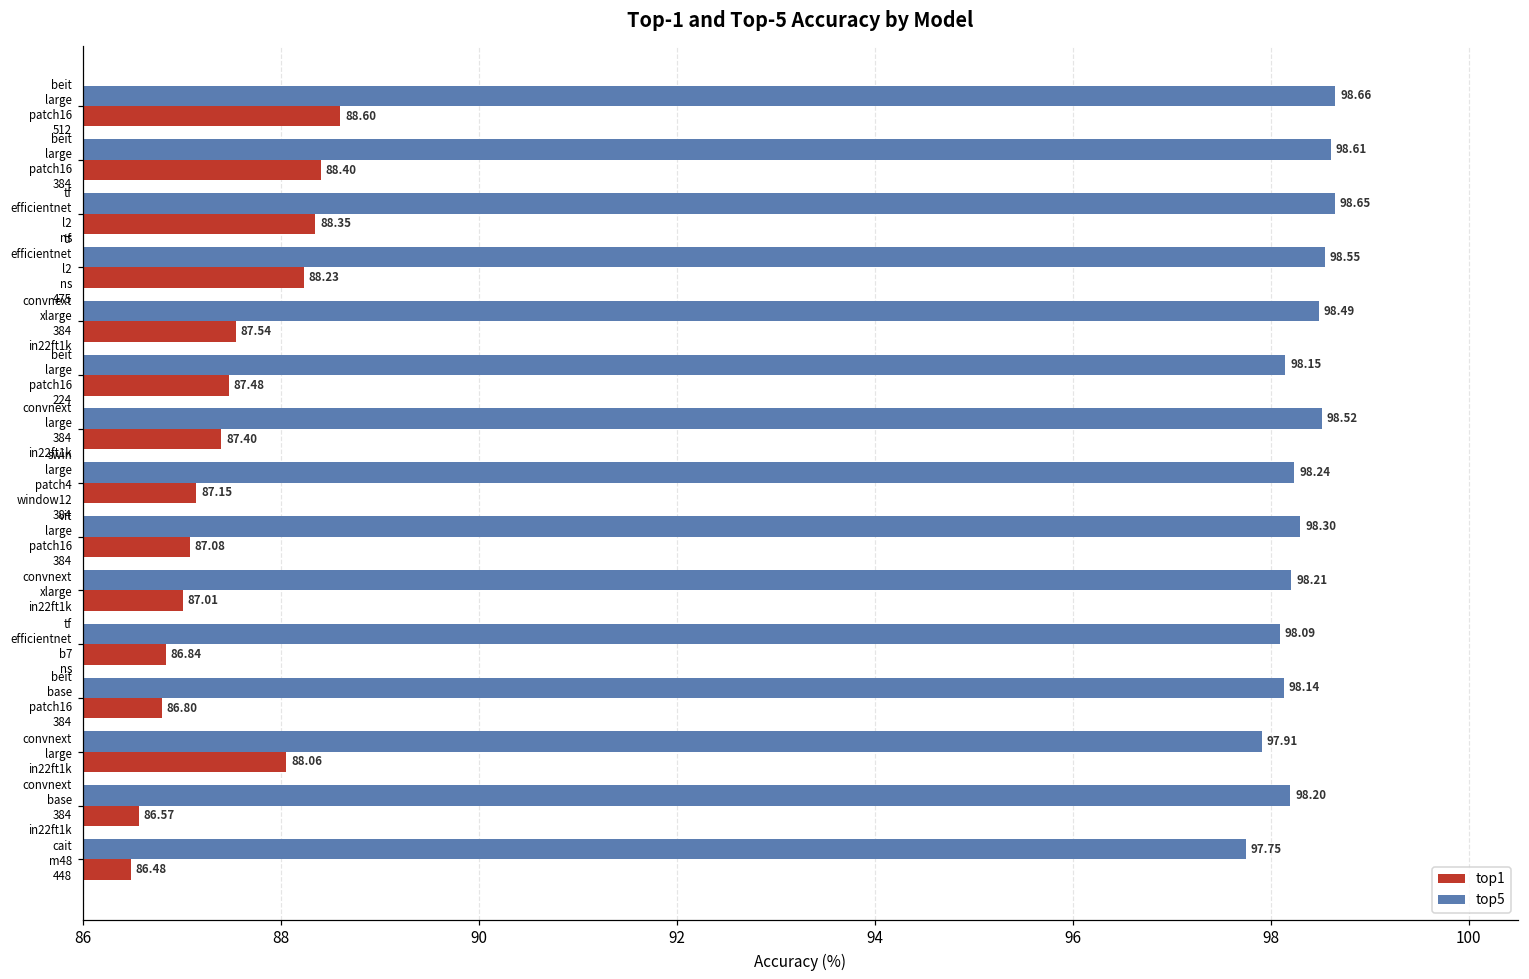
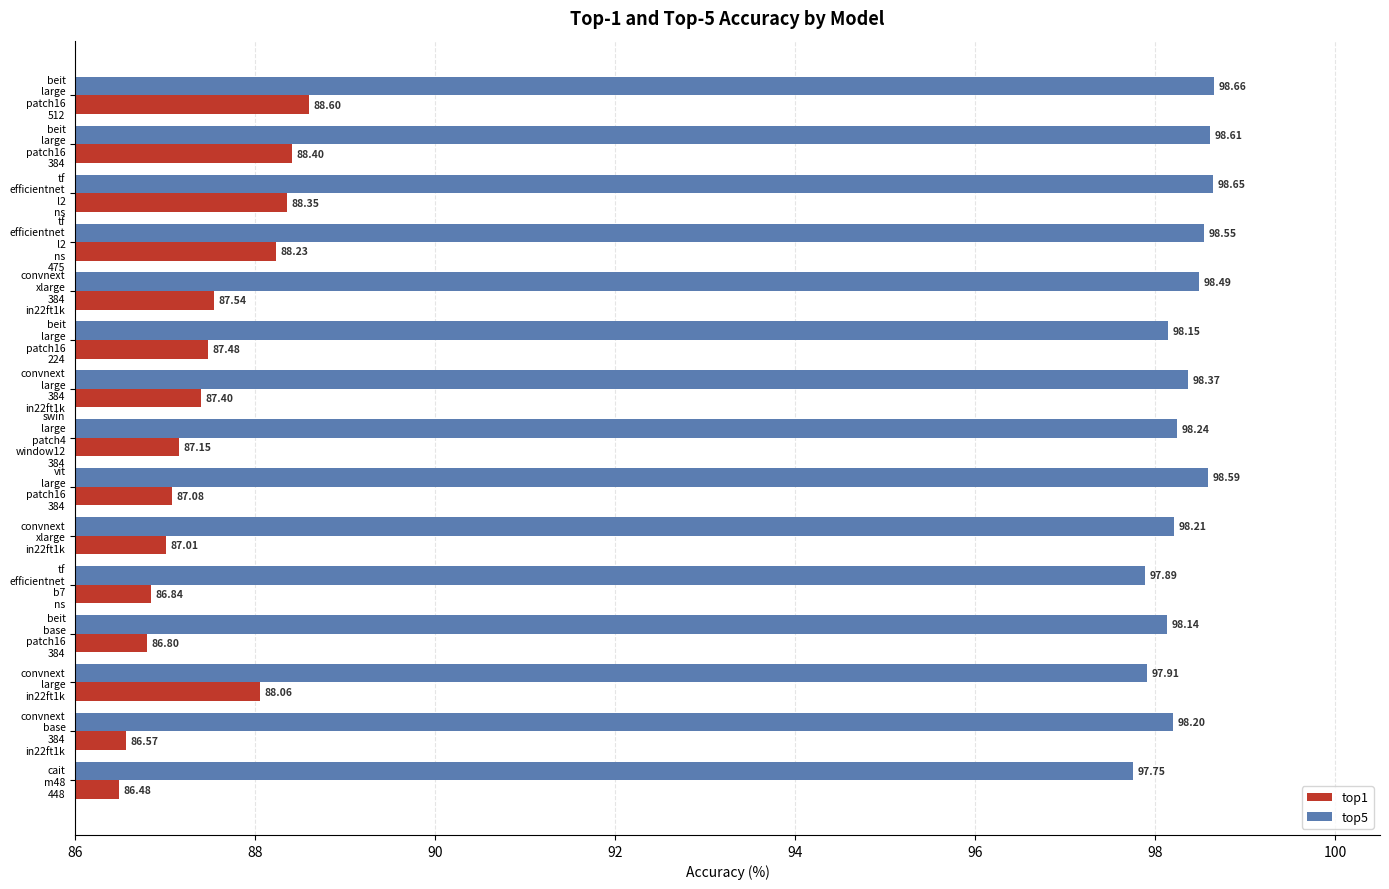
  {
    "top1": {
      "beit large patch16 512": 88.60,
      "beit large patch16 384": 88.40,
      "tf efficientnet l2 ns": 88.35,
      "tf efficientnet l2 ns 475": 88.23,
      "convnext xlarge 384 in22ft1k": 87.54,
      "beit large patch16 224": 87.48,
      "convnext large 384 in22ft1k": 87.40,
      "swin large patch4 window12 384": 87.15,
      "vit large patch16 384": 87.08,
      "convnext xlarge in22ft1k": 87.01,
      "tf efficientnet b7 ns": 86.84,
      "beit base patch16 384": 86.80,
      "convnext large in22ft1k": 88.06,
      "convnext base 384 in22ft1k": 86.57,
      "cait m48 448": 86.48
    },
    "top5": {
      "beit large patch16 512": 98.66,
      "beit large patch16 384": 98.61,
      "tf efficientnet l2 ns": 98.65,
      "tf efficientnet l2 ns 475": 98.55,
      "convnext xlarge 384 in22ft1k": 98.49,
      "beit large patch16 224": 98.15,
-     "convnext large 384 in22ft1k": 98.52,
+     "convnext large 384 in22ft1k": 98.37,
      "swin large patch4 window12 384": 98.24,
-     "vit large patch16 384": 98.30,
+     "vit large patch16 384": 98.59,
      "convnext xlarge in22ft1k": 98.21,
-     "tf efficientnet b7 ns": 98.09,
+     "tf efficientnet b7 ns": 97.89,
      "beit base patch16 384": 98.14,
      "convnext large in22ft1k": 97.91,
      "convnext base 384 in22ft1k": 98.20,
      "cait m48 448": 97.75
    }
  }
